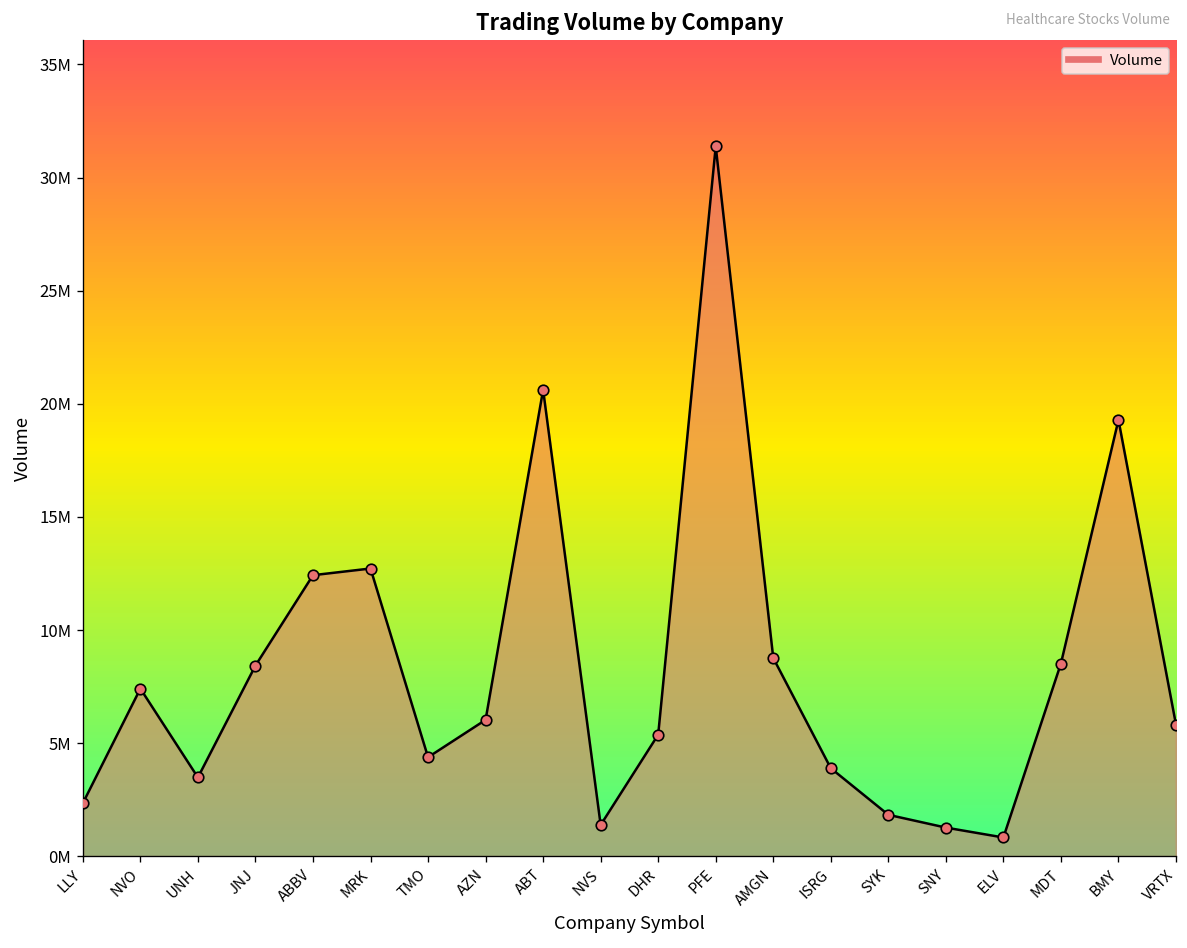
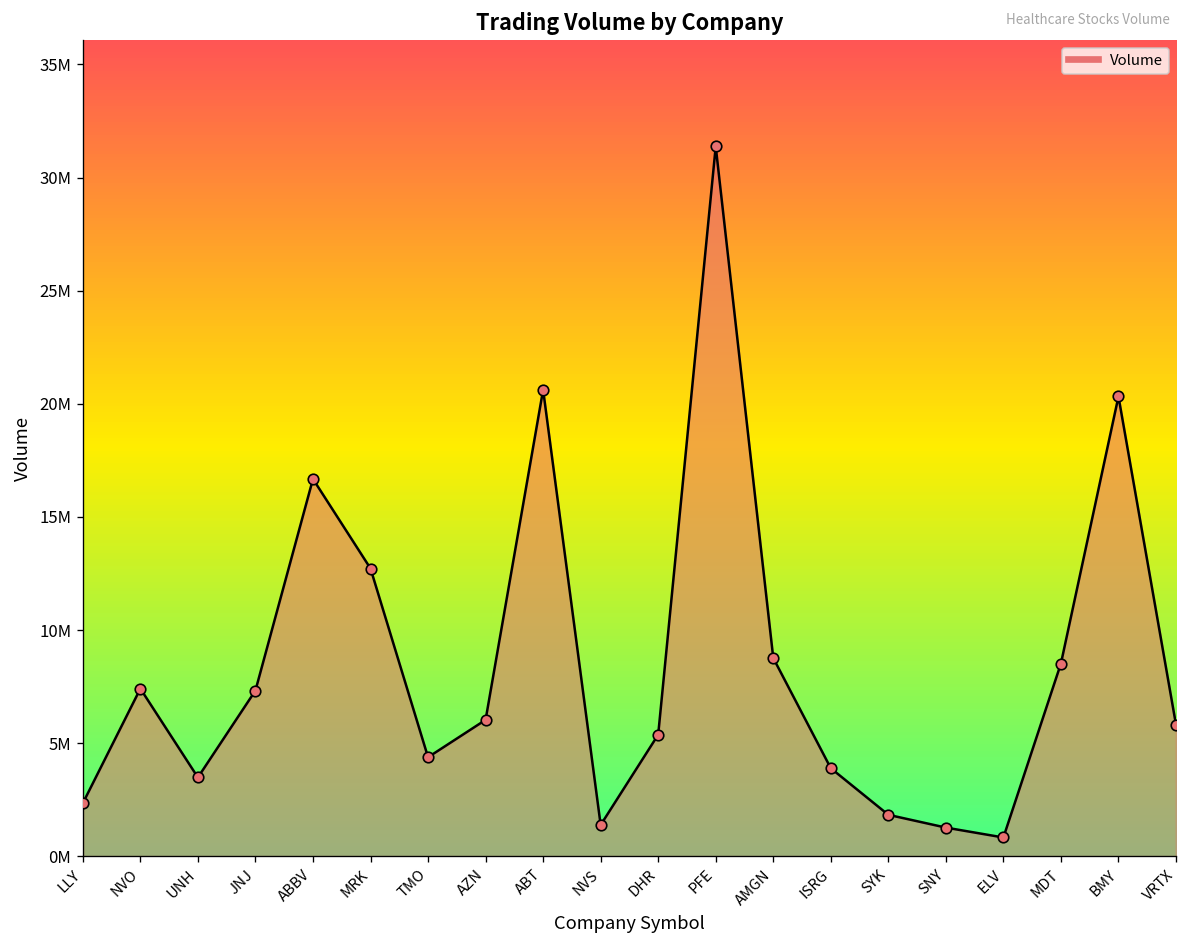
  {
    "LLY": 2300000,
    "NVO": 7400000,
    "UNH": 3500000,
-   "JNJ": 8400000,
-   "ABBV": 12400000,
+   "JNJ": 7300000,
+   "ABBV": 16700000,
    "MRK": 12700000,
    "TMO": 4400000,
    "AZN": 6000000,
    "ABT": 20600000,
    "NVS": 1400000,
    "DHR": 5400000,
    "PFE": 31400000,
    "AMGN": 8800000,
    "ISRG": 3900000,
    "SYK": 1800000,
    "SNY": 1300000,
    "ELV": 800000,
    "MDT": 8500000,
-   "BMY": 19300000,
+   "BMY": 20300000,
    "VRTX": 5800000
  }
